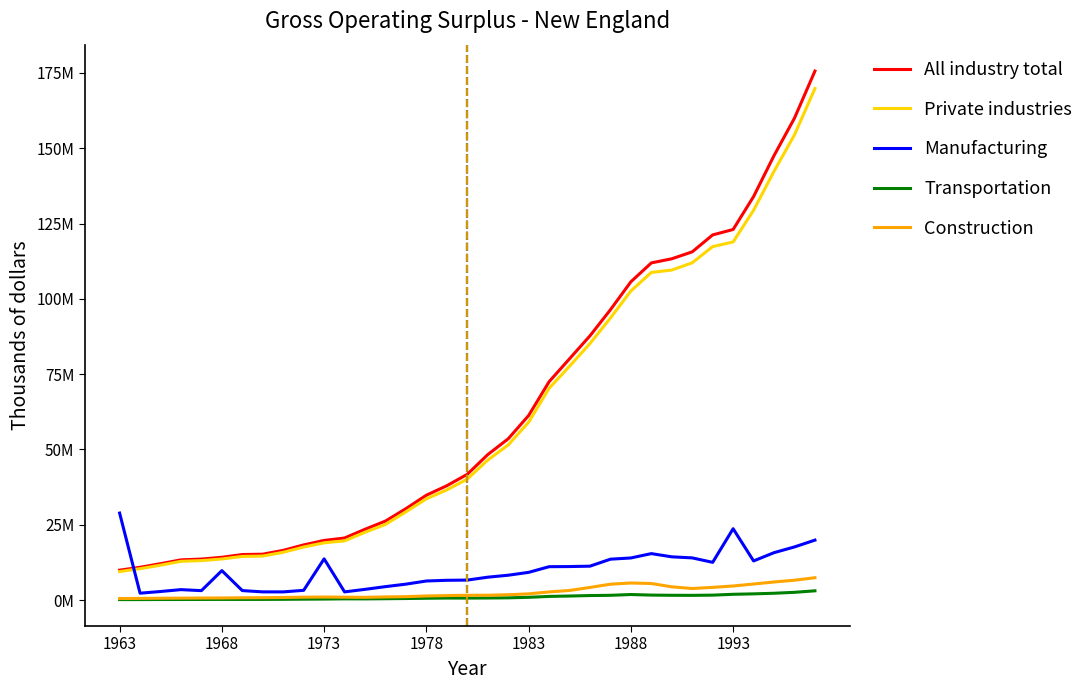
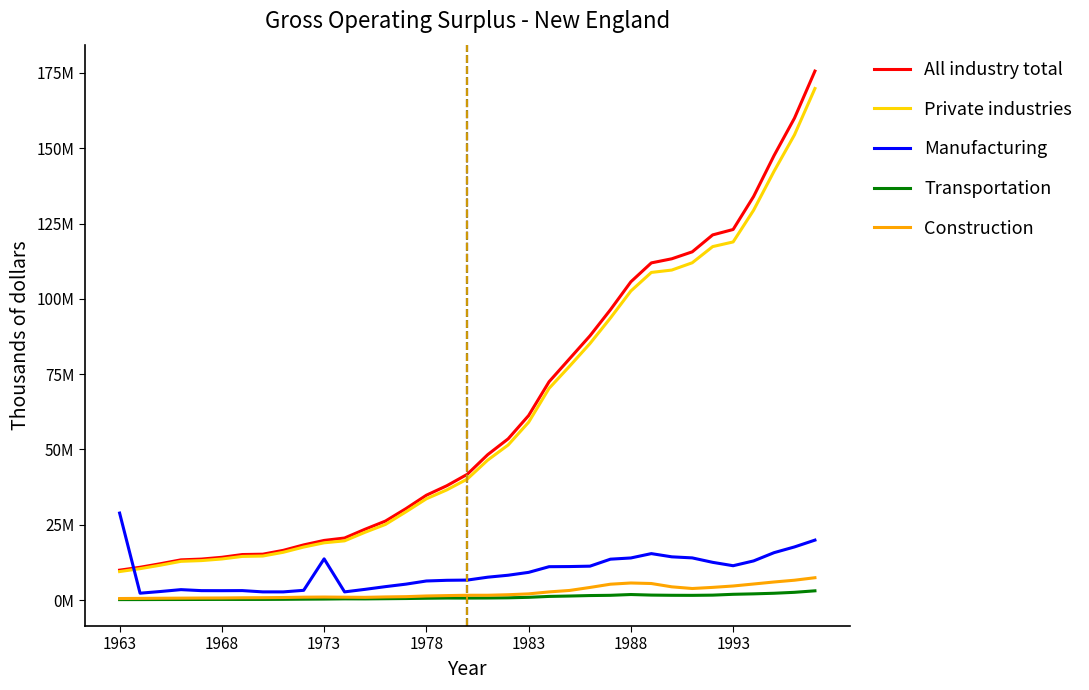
  {
    "All industry total": {
      "1978": 35000000,
      "1983": 61000000,
      "1988": 106000000,
      "1993": 123000000
    },
    "Manufacturing": {
      "1963": 29000000,
-     "1968": 10000000,
+     "1968": 3000000,
      "1973": 14000000,
      "1978": 6000000,
      "1983": 9000000,
      "1988": 14000000,
-     "1993": 24000000
+     "1993": 11000000
    },
    "Transportation": {
      "1983": 1000000,
      "1988": 2000000,
      "1993": 2000000
    }
  }
